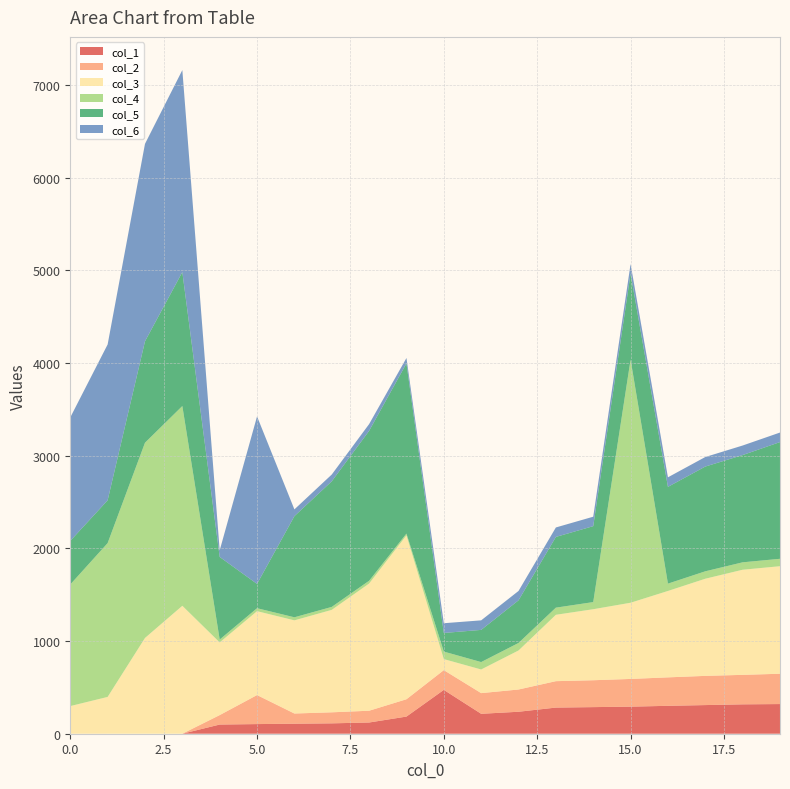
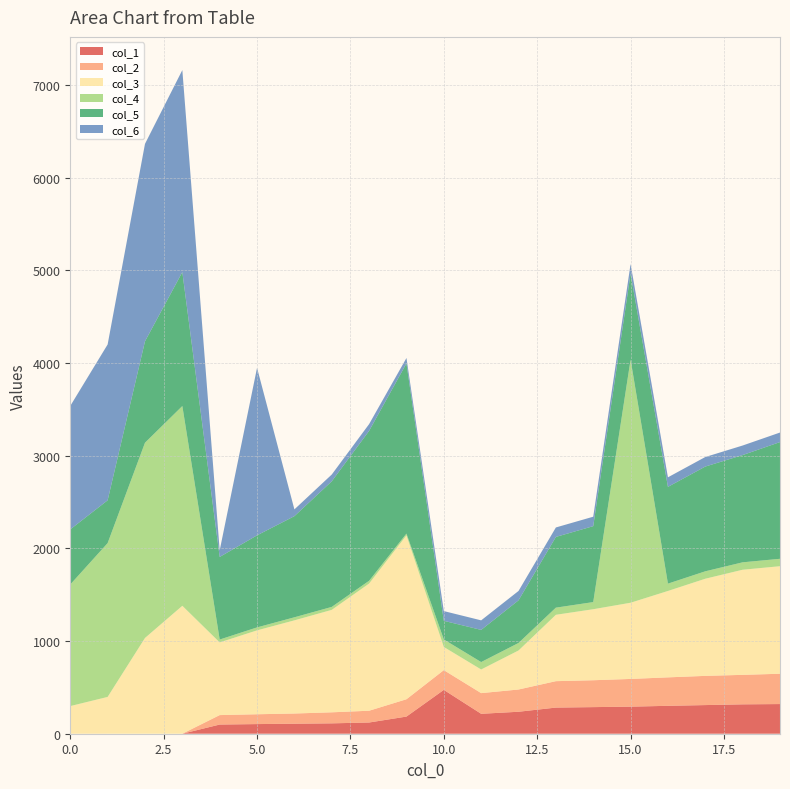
  {
    "col_1": {
      "5.0": 100,
      "10.0": 500,
      "15.0": 300
    },
    "col_2": {
-     "5.0": 300,
+     "5.0": 100,
      "10.0": 200,
      "15.0": 300
    },
    "col_3": {
      "0.0": 300,
      "5.0": 900,
-     "10.0": 100,
+     "10.0": 300,
      "15.0": 800
    },
    "col_4": {
      "0.0": 1300,
      "5.0": 0,
      "10.0": 100,
      "15.0": 2600
    },
    "col_5": {
-     "0.0": 500,
-     "5.0": 300,
+     "0.0": 600,
+     "5.0": 1000,
      "10.0": 200,
      "15.0": 900
    },
    "col_6": {
      "0.0": 1300,
      "5.0": 1800,
      "10.0": 100,
      "15.0": 100
    }
  }
